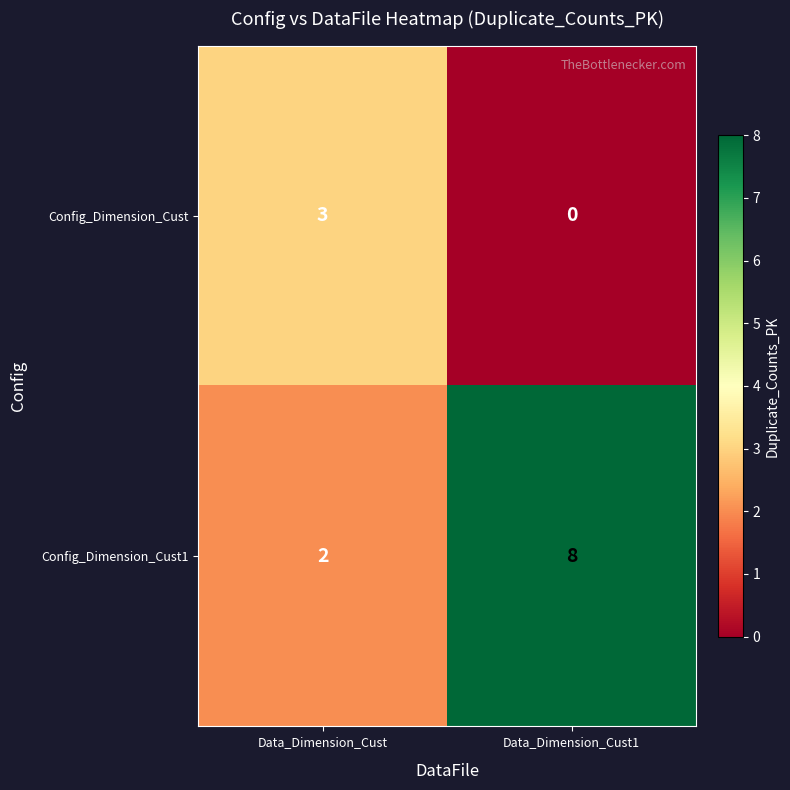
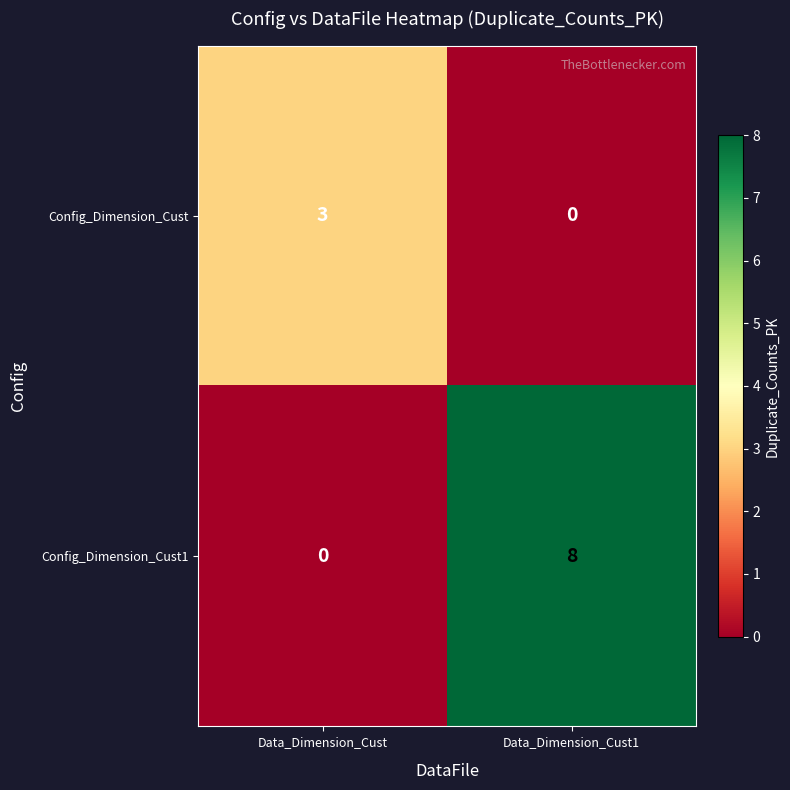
  {
    "Config_Dimension_Cust": {
      "Data_Dimension_Cust": 3
    },
    "Config_Dimension_Cust1": {
-     "Data_Dimension_Cust": 2,
+     "Data_Dimension_Cust": 0,
      "Data_Dimension_Cust1": 8
    }
  }
